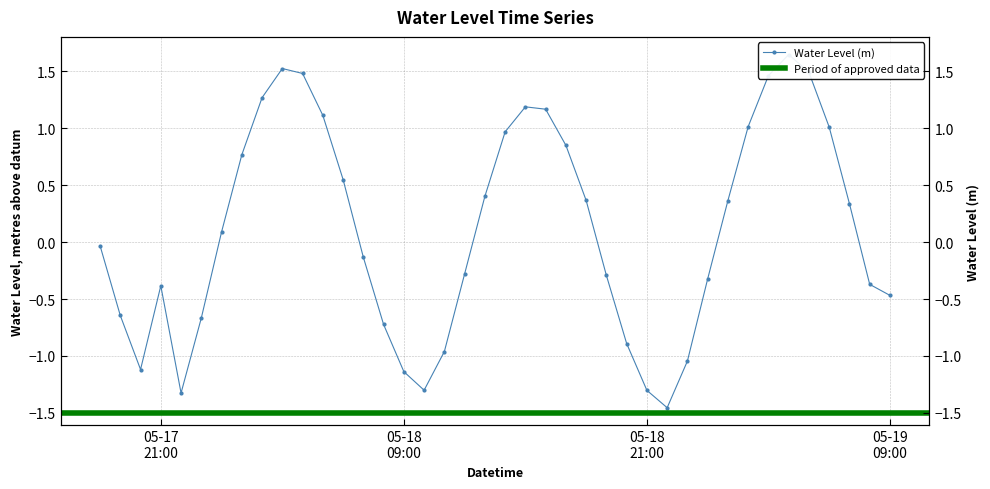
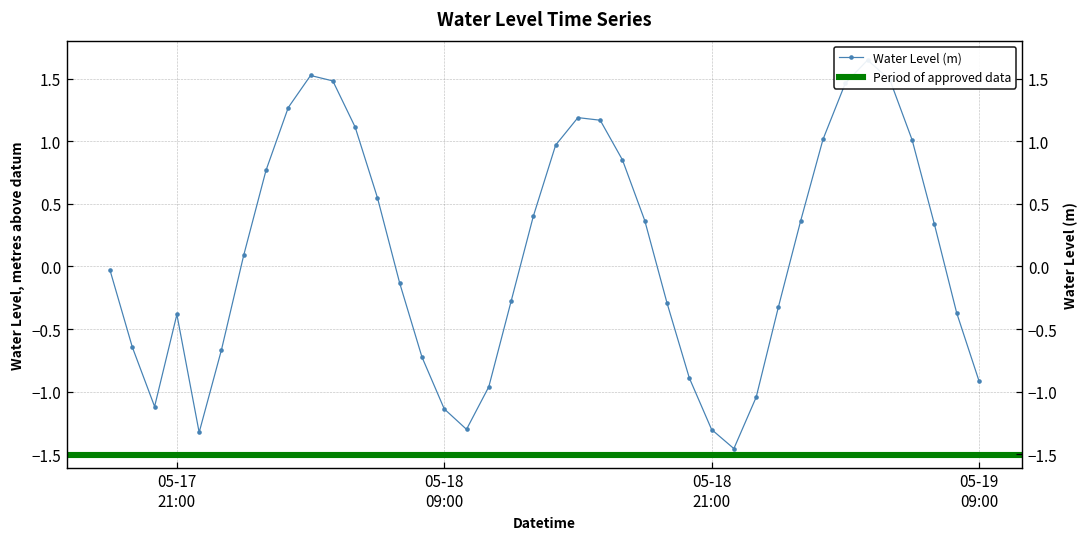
  {
    "05-17 21:00": -0.38,
    "05-18 09:00": -1.14,
    "05-18 21:00": -1.30,
-   "05-19 09:00": -0.47
+   "05-19 09:00": -0.91
  }
